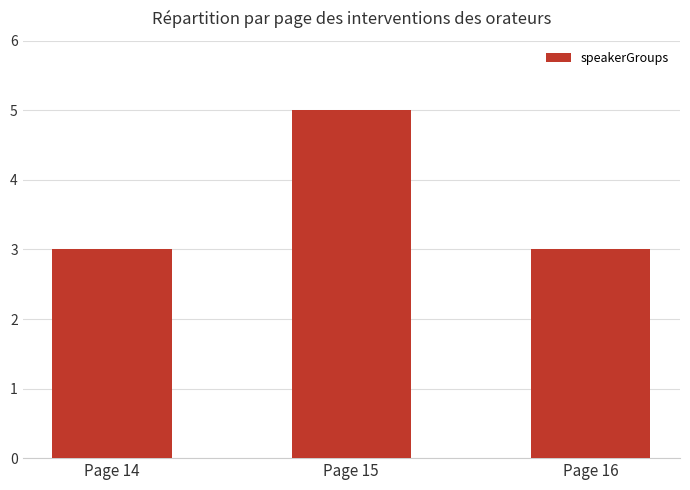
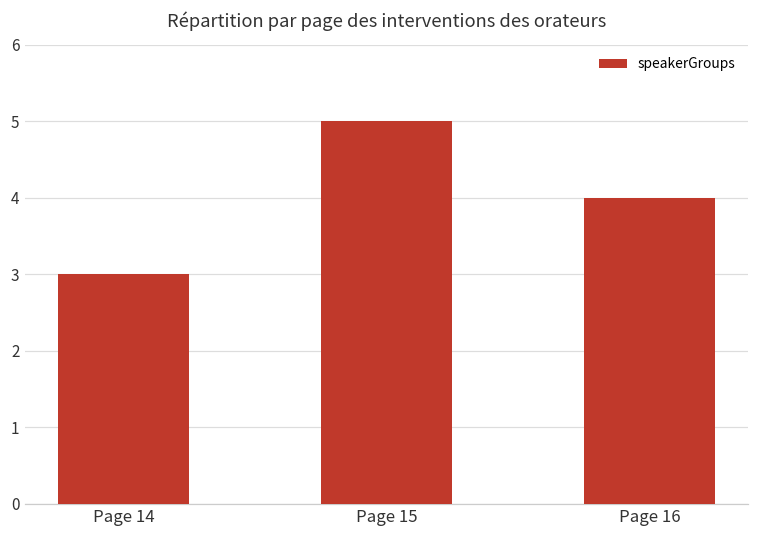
  {
    "Page 14": 3,
    "Page 15": 5,
-   "Page 16": 3
+   "Page 16": 4
  }
